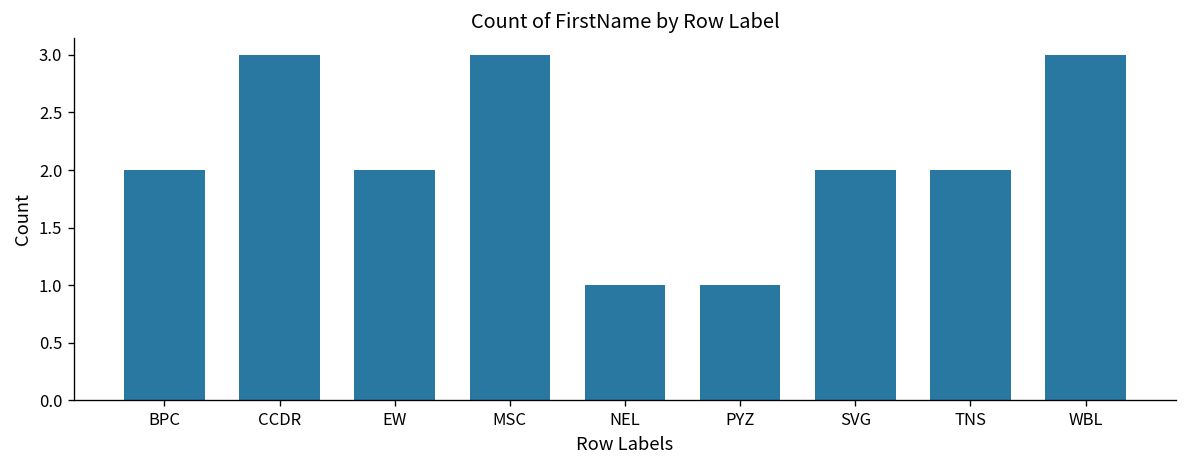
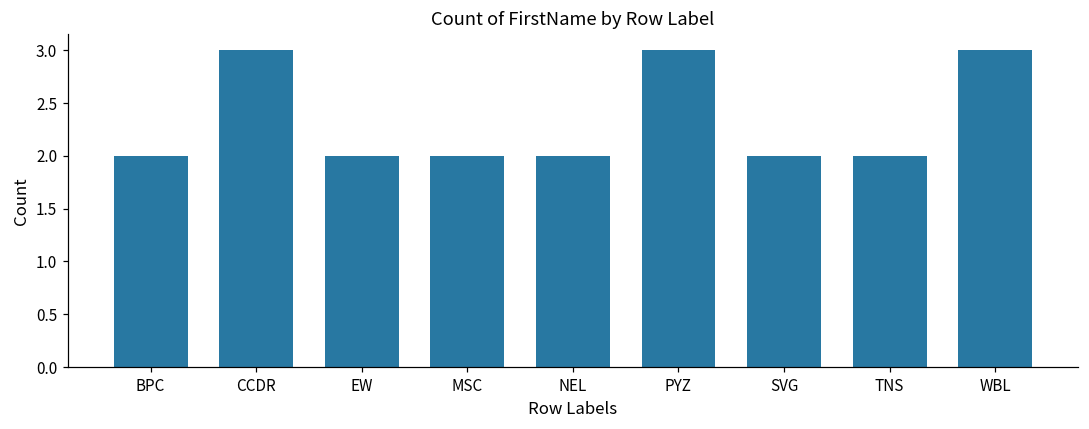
  {
    "BPC": 2,
    "CCDR": 3,
    "EW": 2,
-   "MSC": 3,
-   "NEL": 1,
-   "PYZ": 1,
+   "MSC": 2,
+   "NEL": 2,
+   "PYZ": 3,
    "SVG": 2,
    "TNS": 2,
    "WBL": 3
  }
